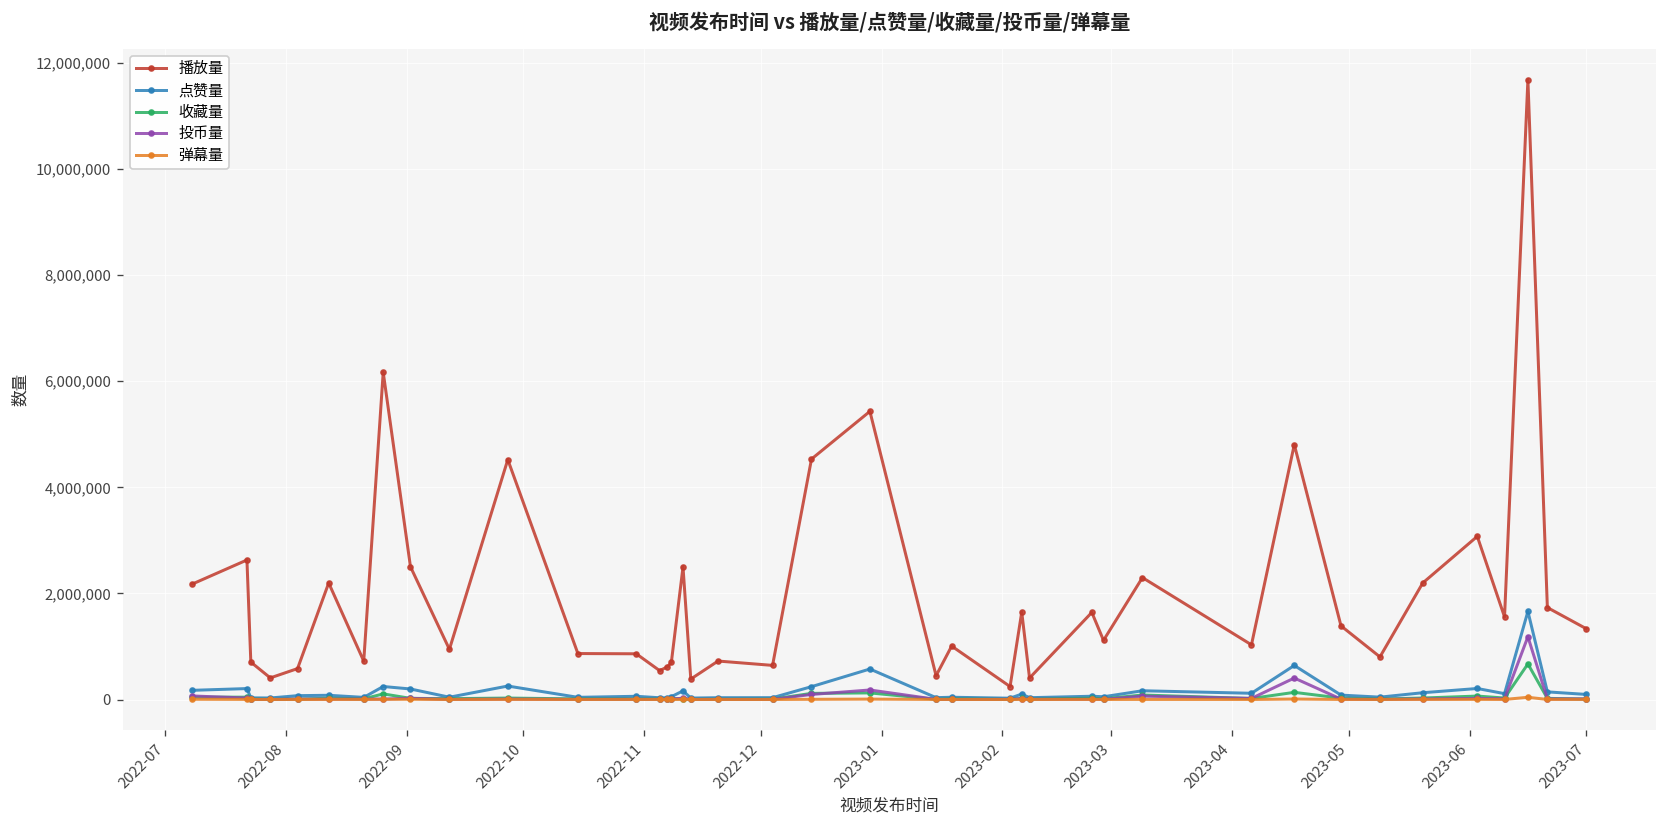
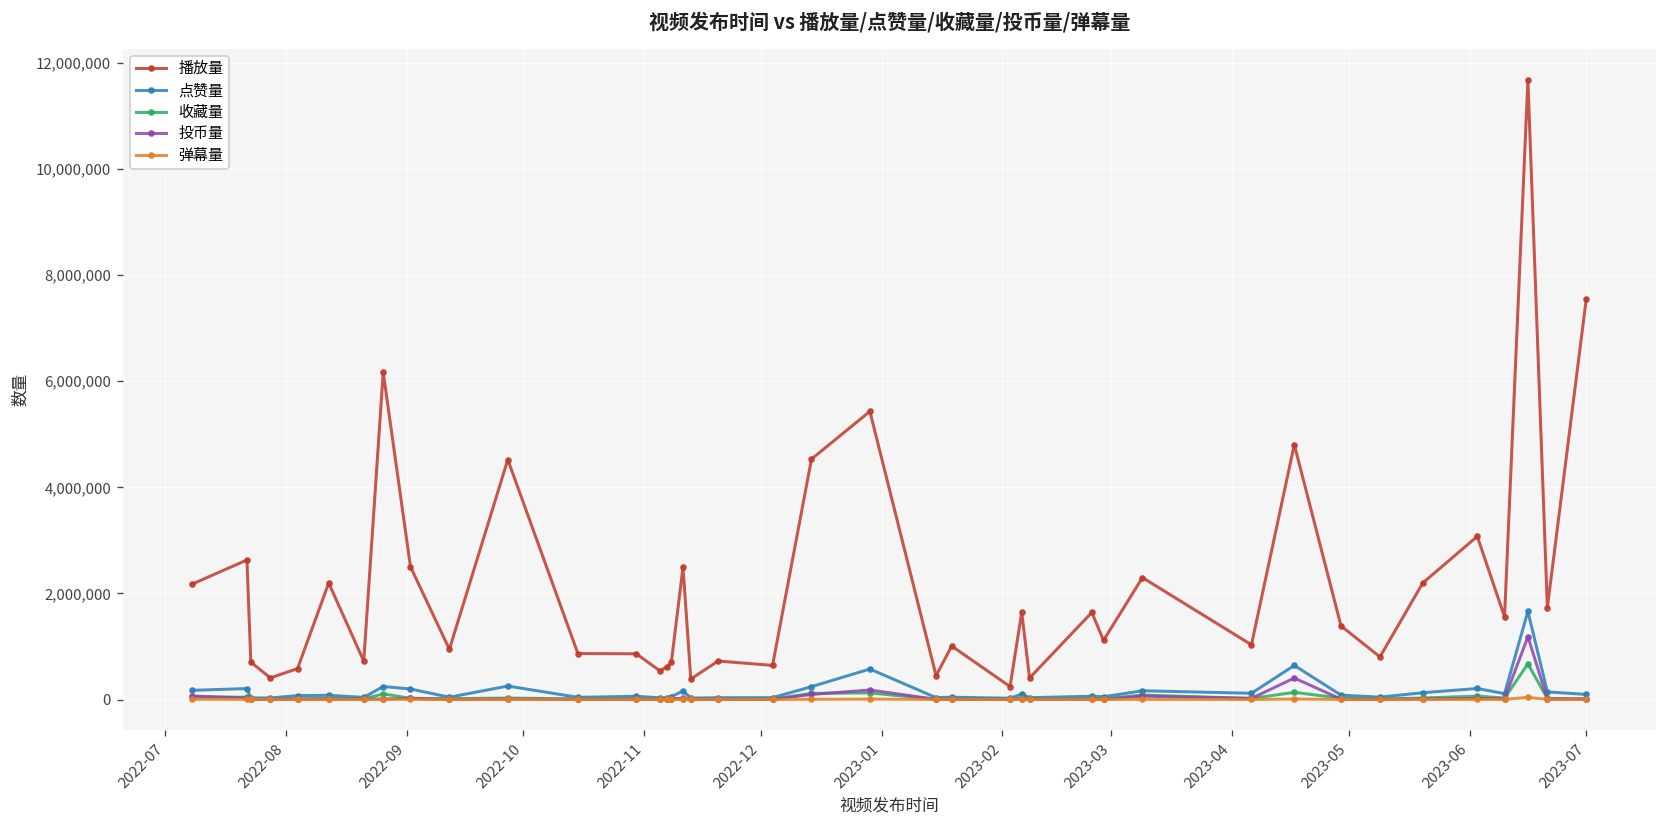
  {
    "播放量": {
-     "2023-07": "1,300,000"
+     "2023-07": "7,600,000"
    },
    "点赞量": {
      "2023-07": "100,000"
    }
  }
